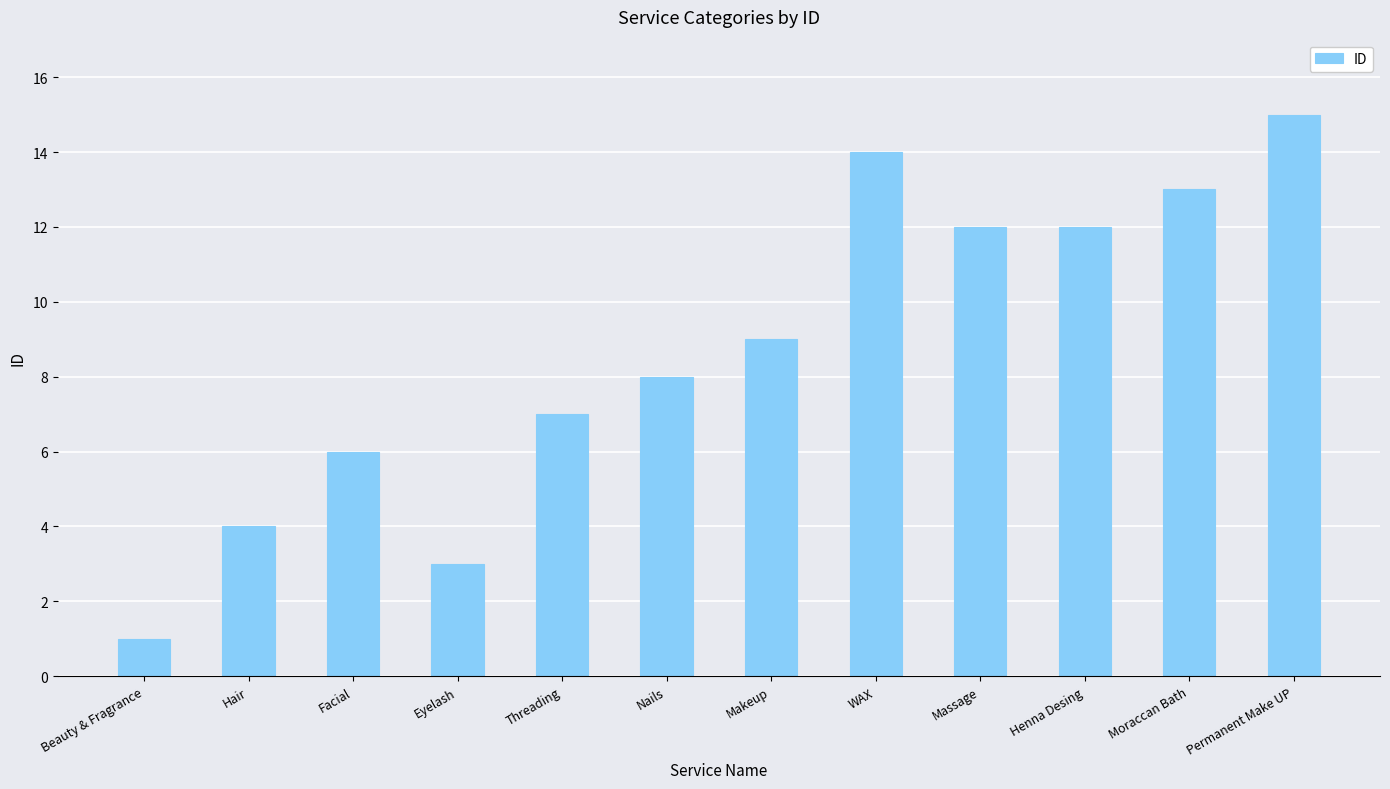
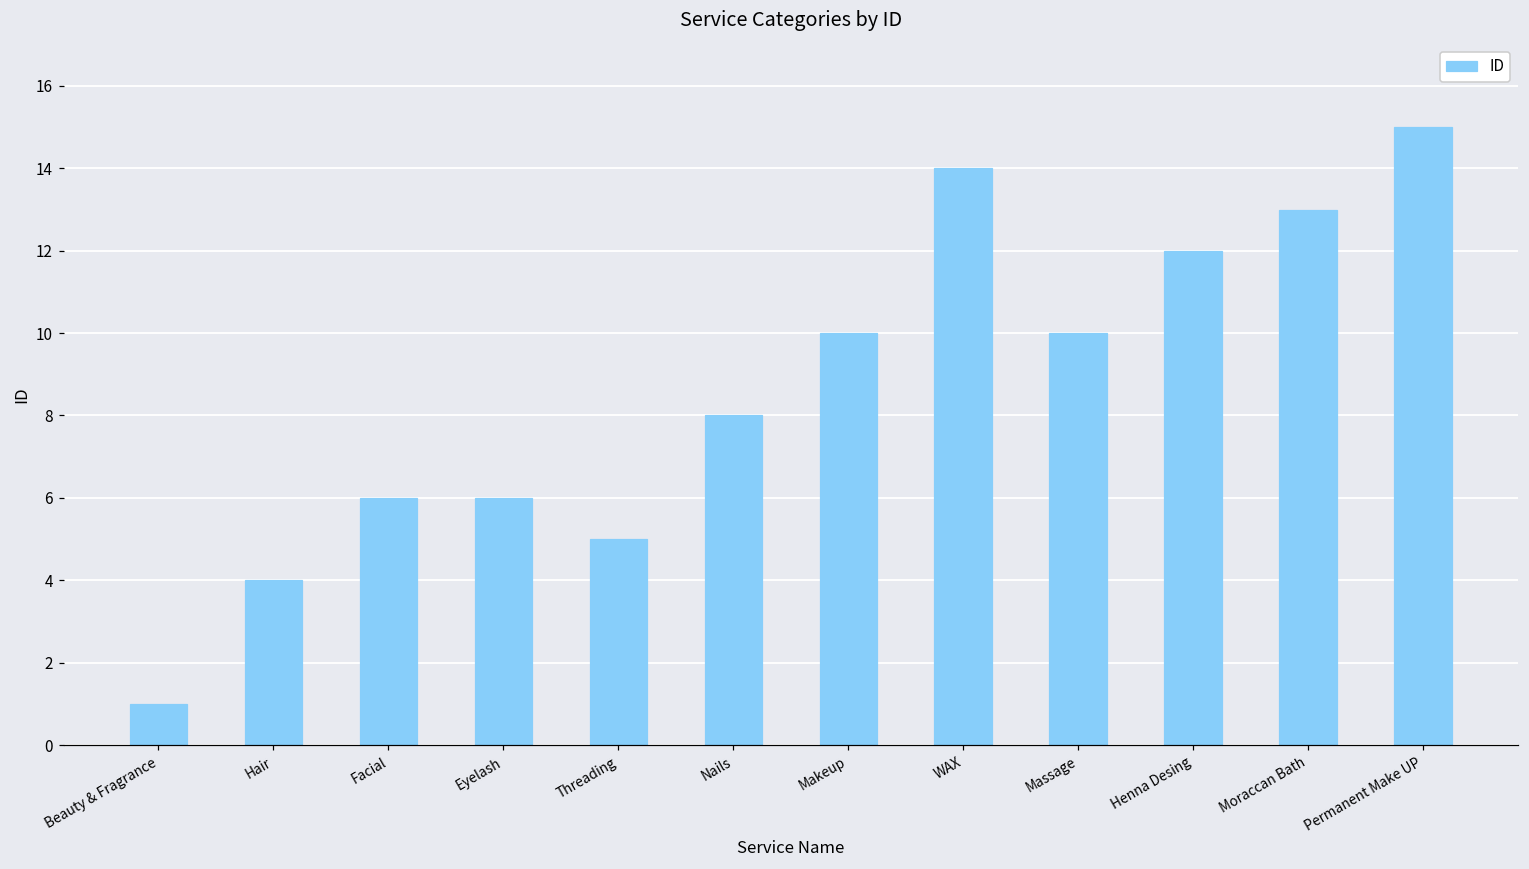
  {
    "Beauty & Fragrance": 1,
    "Hair": 4,
    "Facial": 6,
-   "Eyelash": 3,
-   "Threading": 7,
+   "Eyelash": 6,
+   "Threading": 5,
    "Nails": 8,
-   "Makeup": 9,
+   "Makeup": 10,
    "WAX": 14,
-   "Massage": 12,
+   "Massage": 10,
    "Henna Desing": 12,
    "Moraccan Bath": 13,
    "Permanent Make UP": 15
  }
